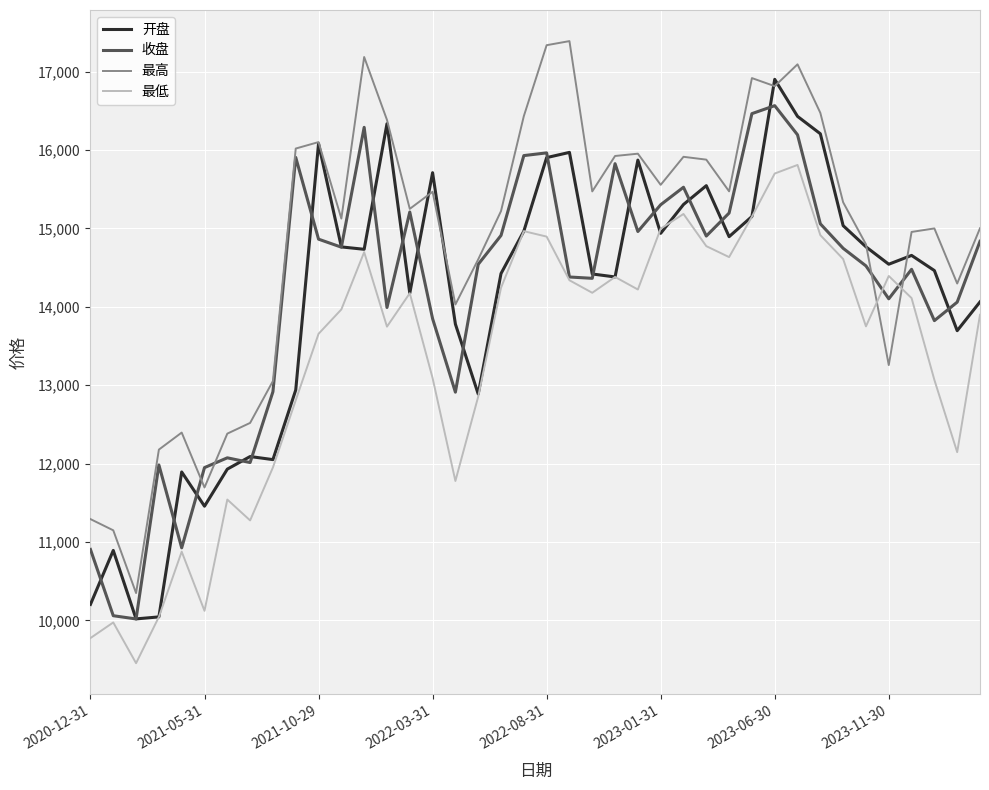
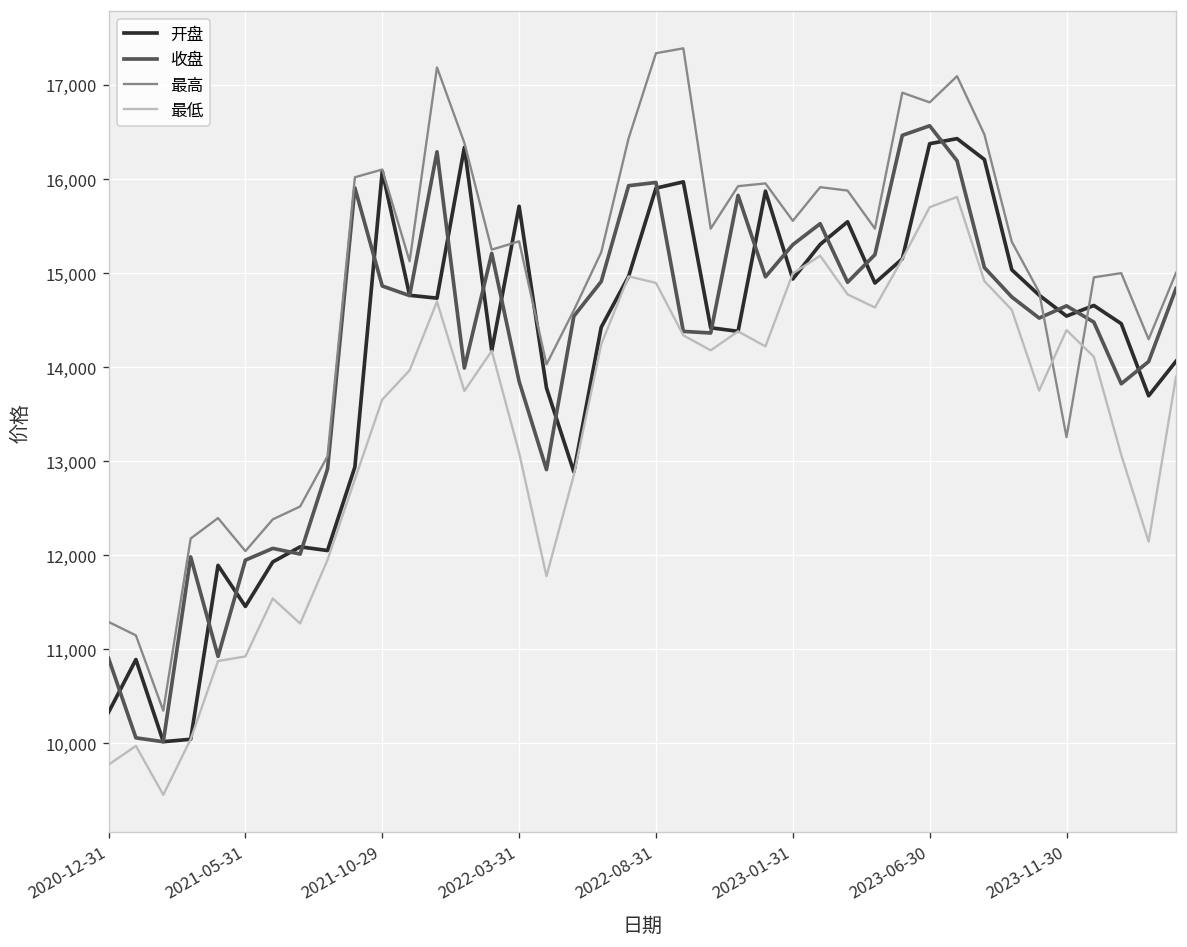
  {
    "开盘": {
-     "2020-12-31": "10,200",
+     "2020-12-31": "10,300",
      "2021-05-31": "11,500",
      "2022-03-31": "15,700",
      "2022-08-31": "15,900",
      "2023-01-31": "14,900",
-     "2023-06-30": "16,900",
+     "2023-06-30": "16,400",
      "2023-11-30": "14,500"
    },
    "收盘": {
      "2020-12-31": "10,900",
      "2021-05-31": "11,900",
      "2021-10-29": "14,900",
      "2022-03-31": "13,800",
      "2022-08-31": "16,000",
      "2023-01-31": "15,300",
      "2023-06-30": "16,600",
-     "2023-11-30": "14,100"
+     "2023-11-30": "14,700"
    },
    "最高": {
      "2020-12-31": "11,300",
-     "2021-05-31": "11,700",
-     "2022-03-31": "15,500",
+     "2021-05-31": "12,000",
+     "2022-03-31": "15,300",
      "2022-08-31": "17,300",
      "2023-01-31": "15,600",
      "2023-06-30": "16,800",
      "2023-11-30": "13,300"
    },
    "最低": {
      "2020-12-31": "9,800",
-     "2021-05-31": "10,100",
+     "2021-05-31": "10,900",
      "2021-10-29": "13,700",
      "2022-03-31": "13,100",
      "2022-08-31": "14,900",
      "2023-01-31": "15,000",
      "2023-06-30": "15,700",
      "2023-11-30": "14,400"
    }
  }
